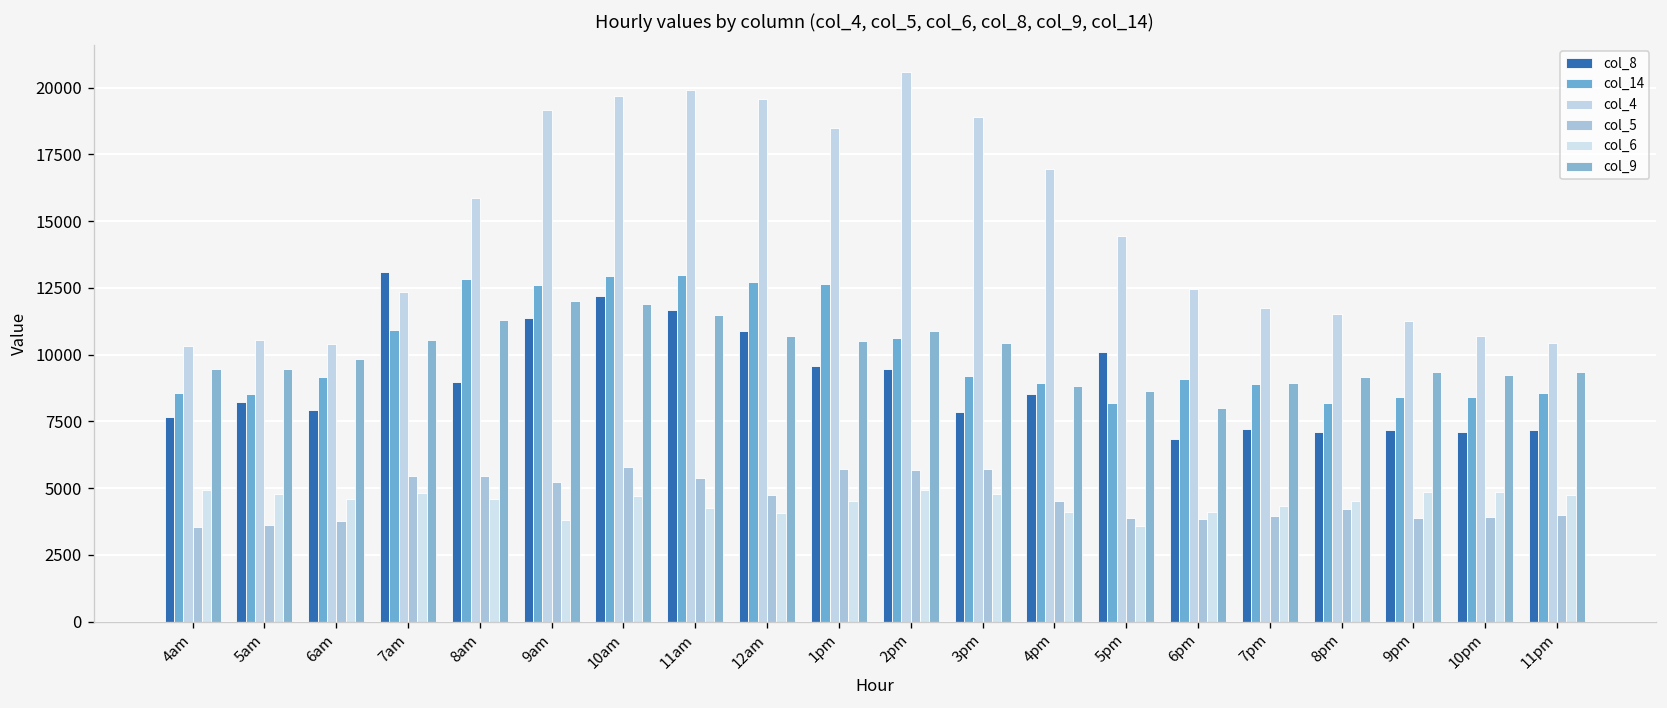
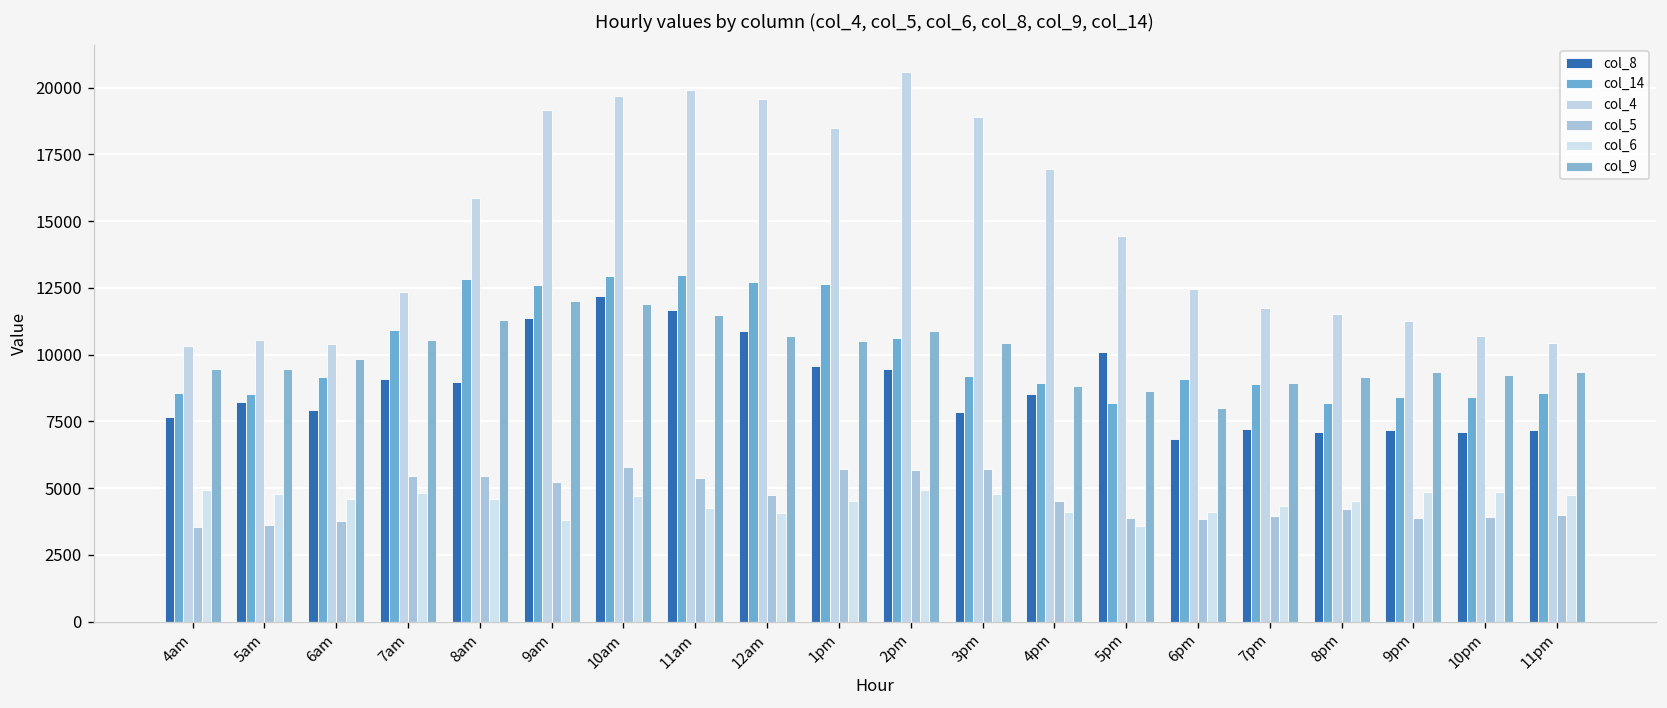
  {
    "col_8": {
      "4am": 7700,
      "5am": 8200,
      "6am": 7900,
-     "7am": 13100,
+     "7am": 9100,
      "8am": 9000,
      "9am": 11400,
      "10am": 12200,
      "11am": 11700,
      "12am": 10900,
      "1pm": 9600,
      "2pm": 9500,
      "3pm": 7900,
      "4pm": 8500,
      "5pm": 10100,
      "6pm": 6800,
      "7pm": 7200,
      "8pm": 7100,
      "9pm": 7200,
      "10pm": 7100,
      "11pm": 7200
    }
  }
